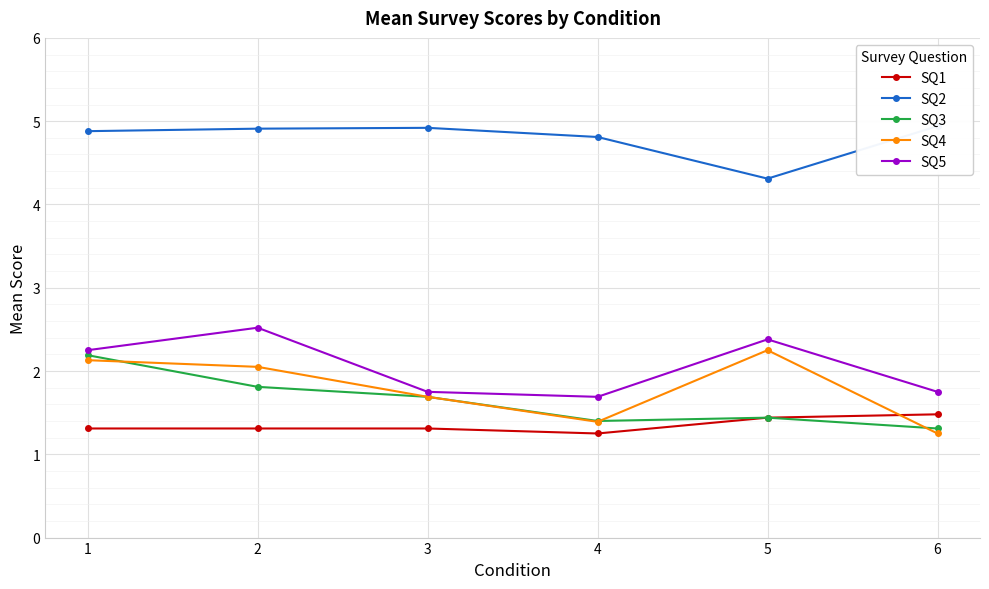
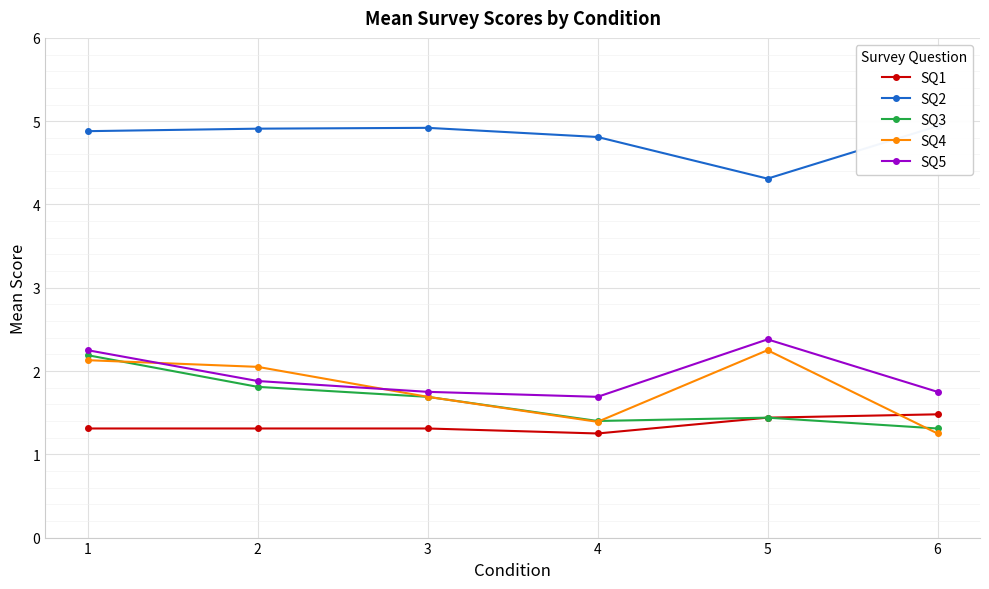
  {
    "SQ1": {
      "1": 1.3,
      "2": 1.3,
      "3": 1.3,
      "4": 1.3,
      "6": 1.5
    },
    "SQ2": {
      "1": 4.9,
      "2": 4.9,
      "3": 4.9,
      "4": 4.8,
      "5": 4.3
    },
    "SQ3": {
      "1": 2.2,
      "2": 1.8,
      "6": 1.3
    },
    "SQ4": {
      "1": 2.1,
      "2": 2.1,
      "5": 2.3,
      "6": 1.3
    },
    "SQ5": {
      "1": 2.3,
-     "2": 2.5,
+     "2": 1.9,
      "3": 1.8,
      "4": 1.7,
      "5": 2.4,
      "6": 1.8
    }
  }
